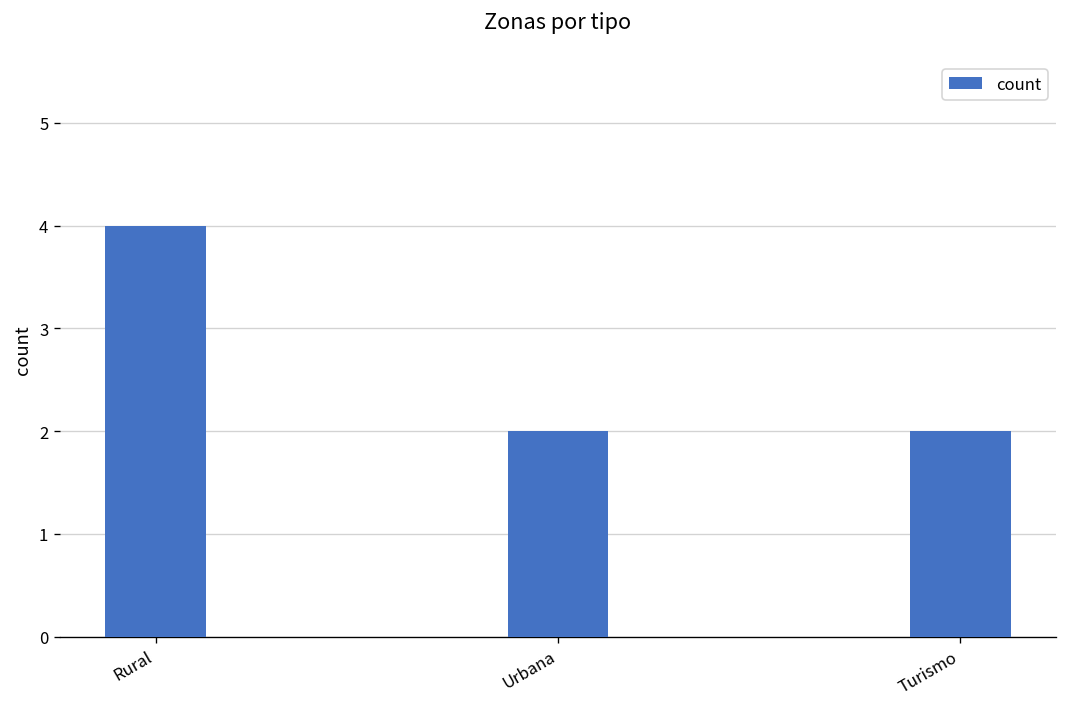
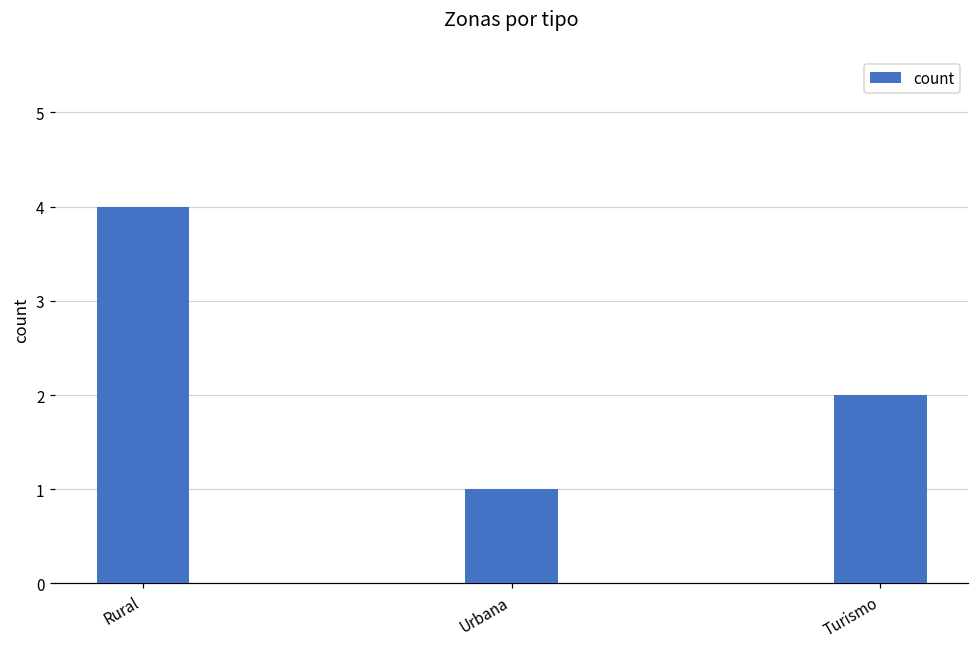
  {
    "Rural": 4,
-   "Urbana": 2,
+   "Urbana": 1,
    "Turismo": 2
  }
